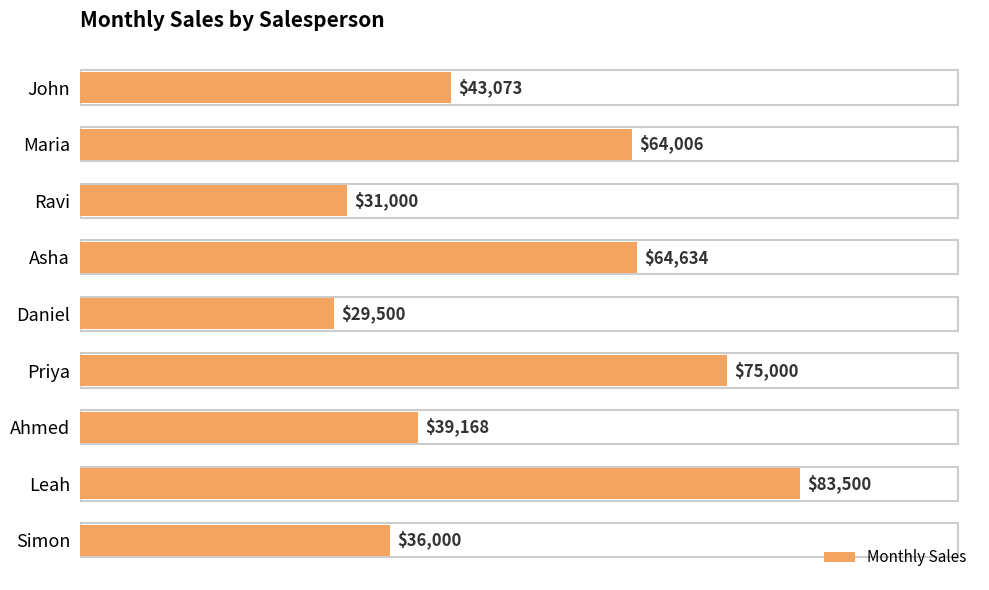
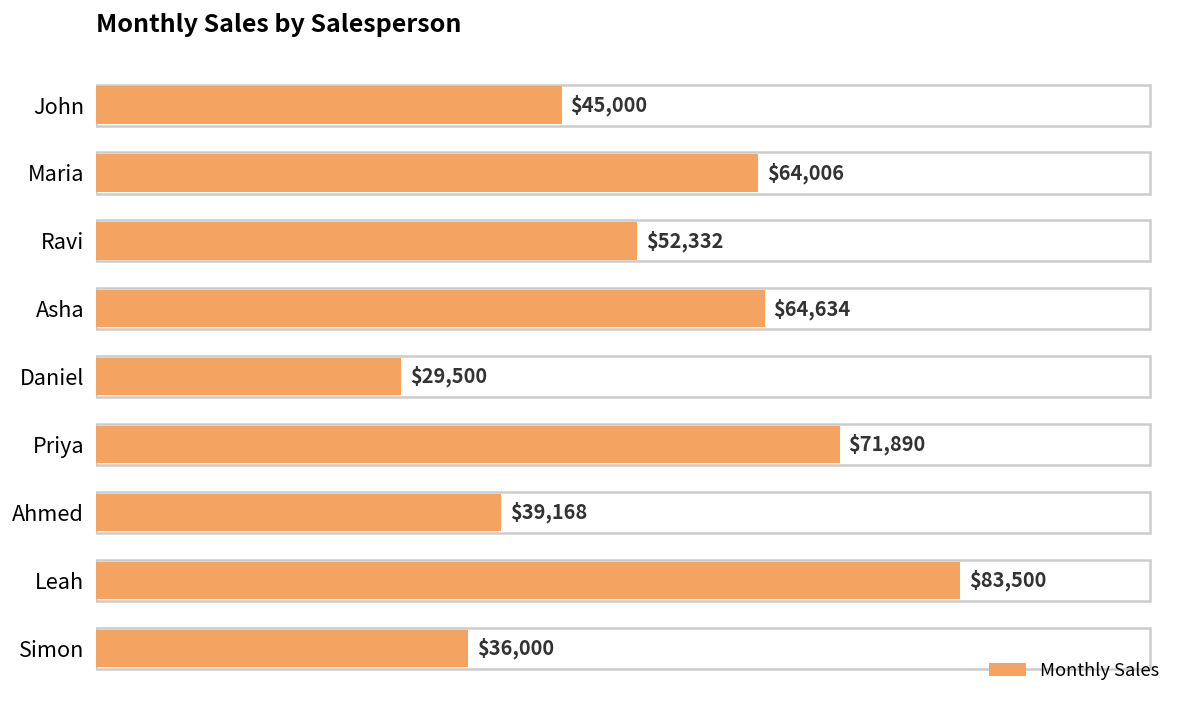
  {
-   "John": "$43,073",
+   "John": "$45,000",
    "Maria": "$64,006",
-   "Ravi": "$31,000",
+   "Ravi": "$52,332",
    "Asha": "$64,634",
    "Daniel": "$29,500",
-   "Priya": "$75,000",
+   "Priya": "$71,890",
    "Ahmed": "$39,168",
    "Leah": "$83,500",
    "Simon": "$36,000"
  }
